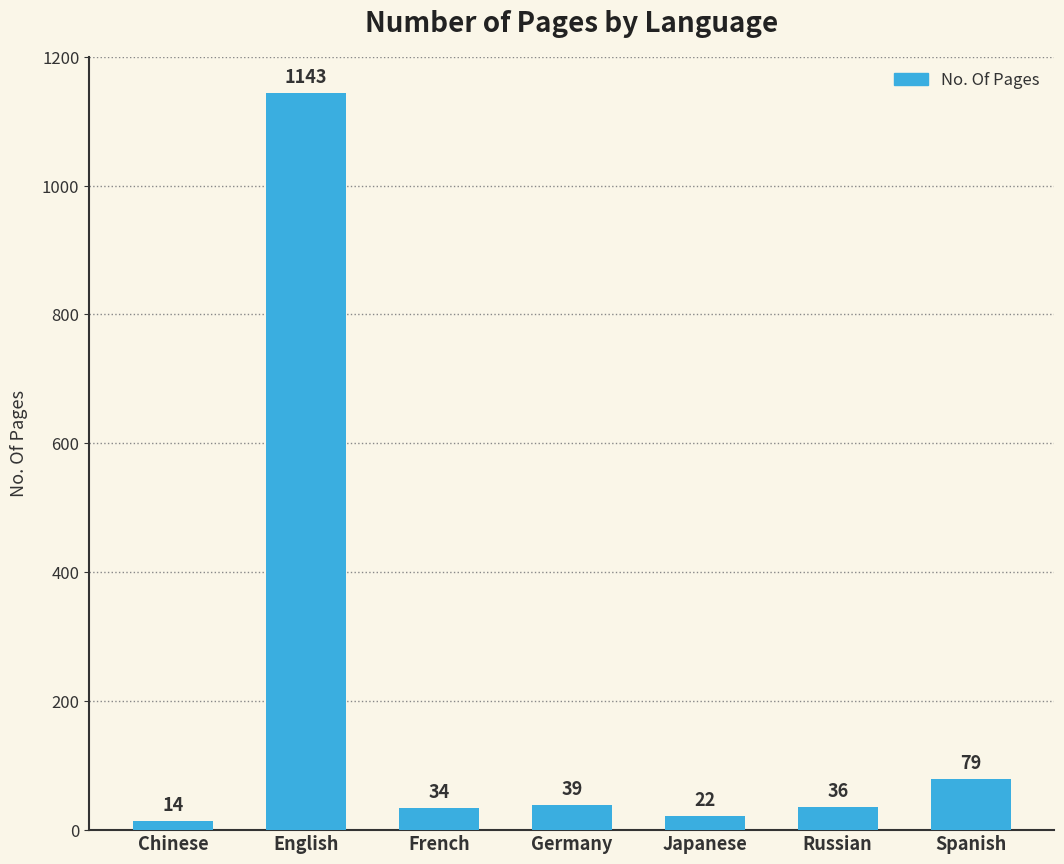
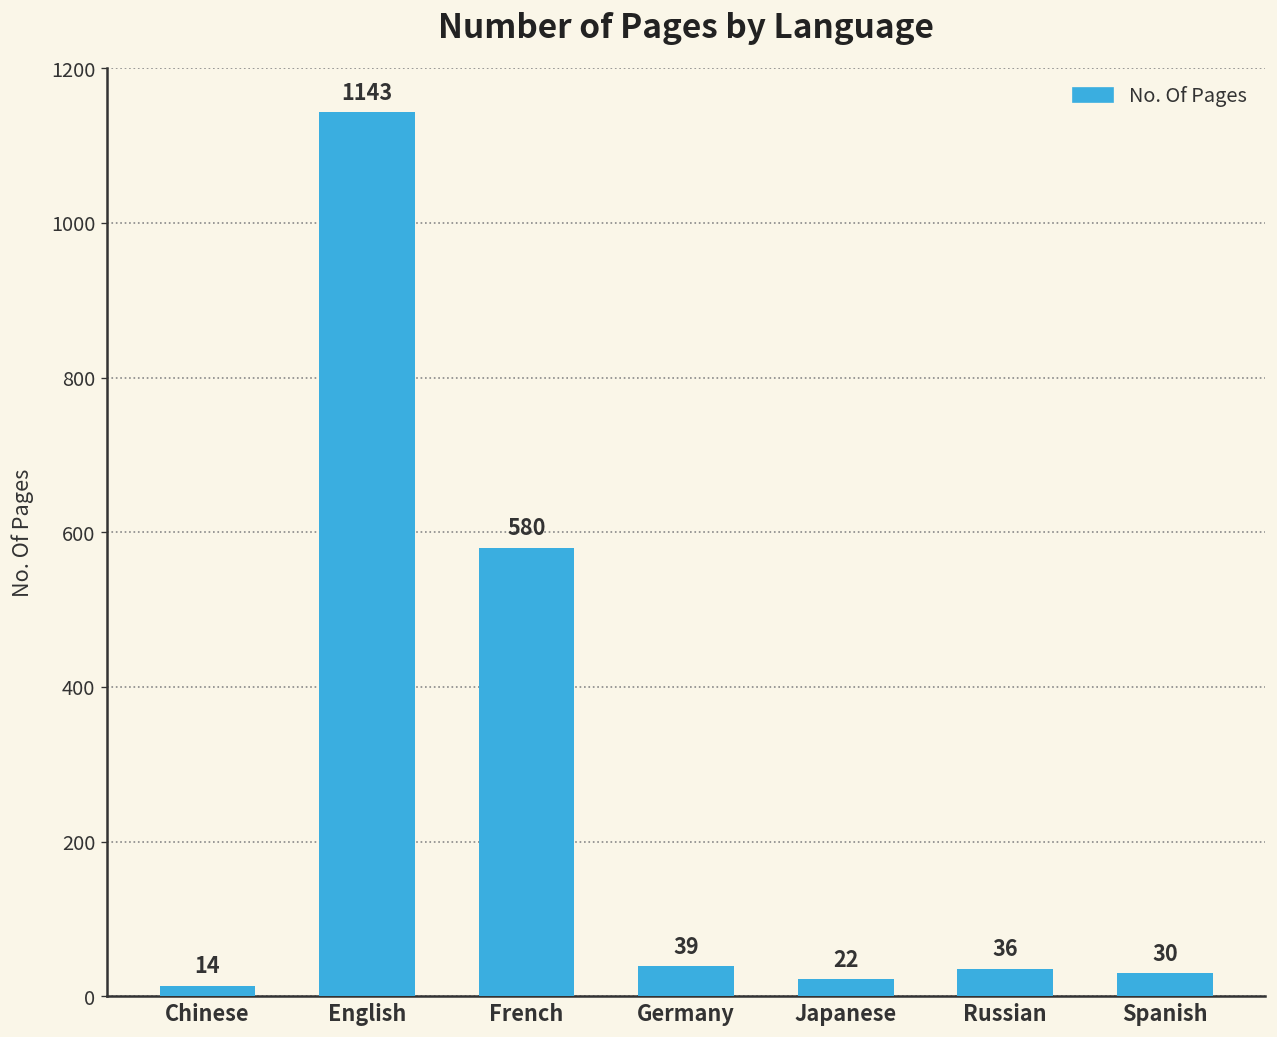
  {
    "Chinese": 14,
    "English": 1143,
-   "French": 34,
+   "French": 580,
    "Germany": 39,
    "Japanese": 22,
    "Russian": 36,
-   "Spanish": 79
+   "Spanish": 30
  }
